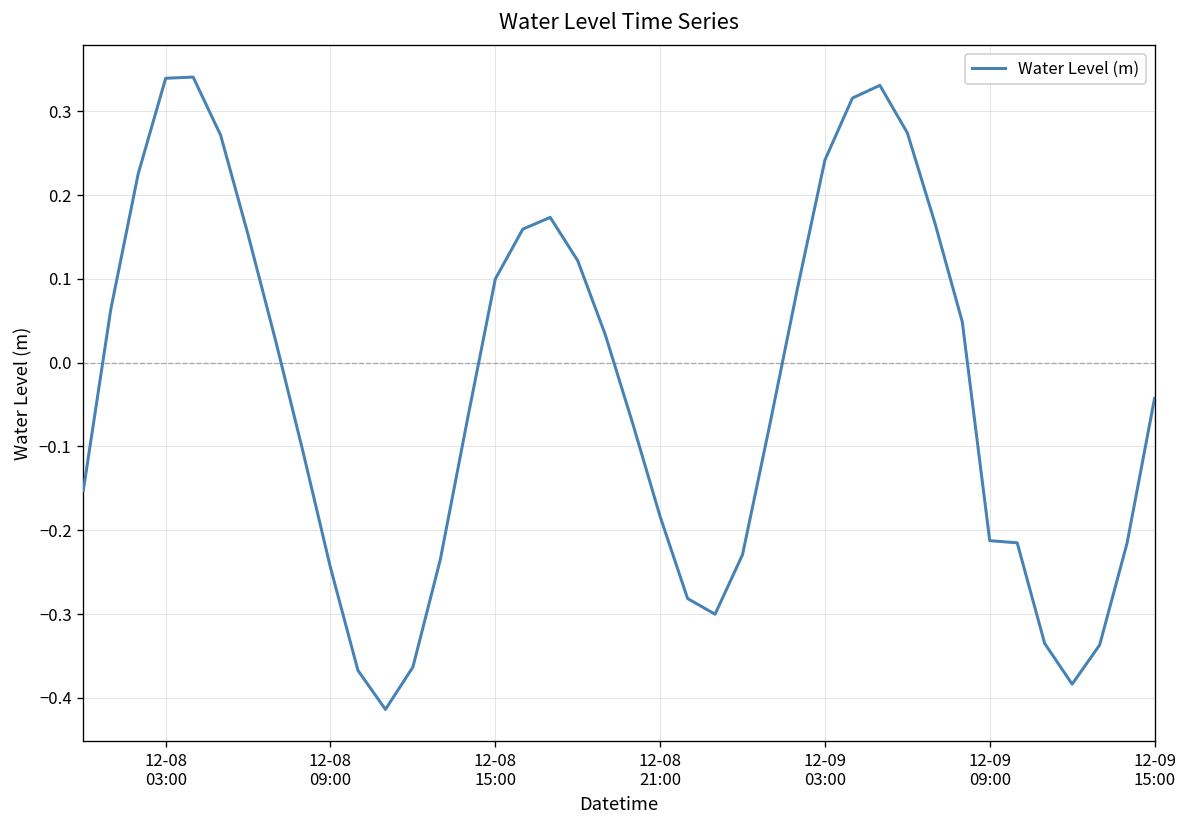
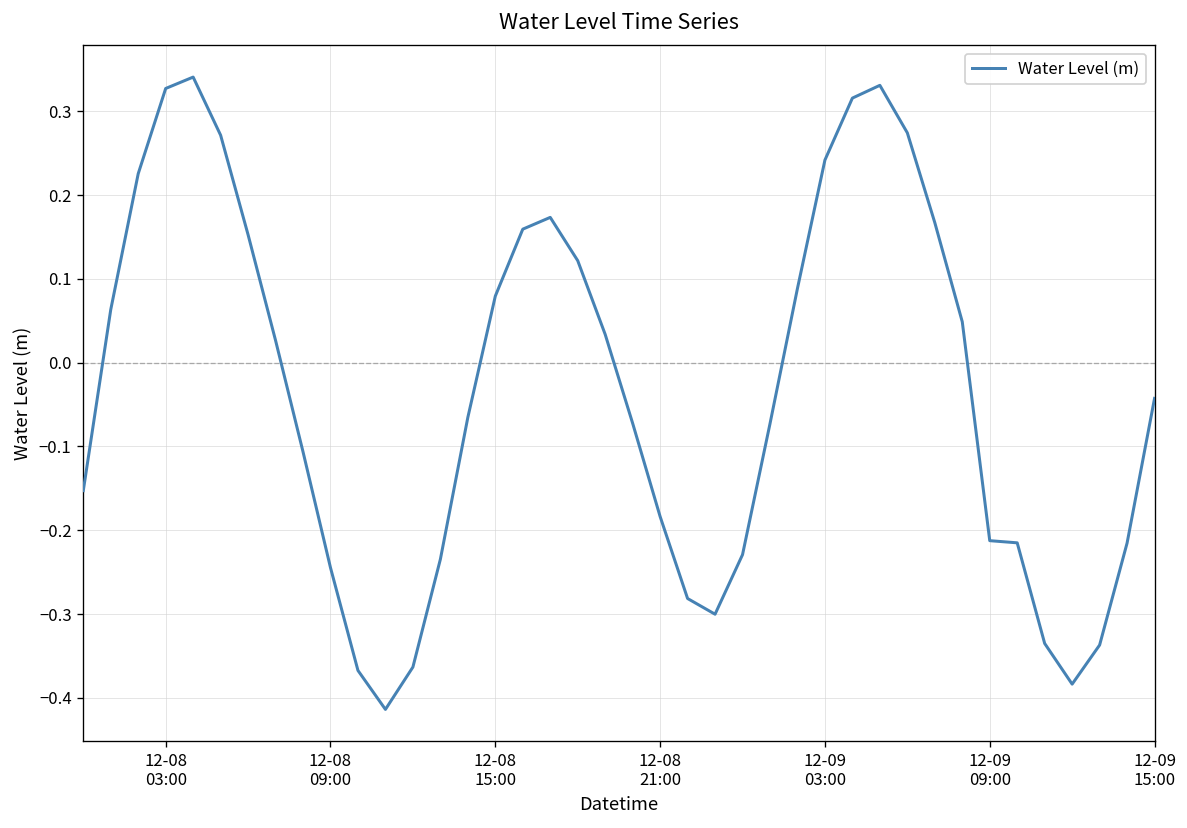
  {
-   "12-08 03:00": 0.34,
+   "12-08 03:00": 0.33,
    "12-08 09:00": -0.24,
-   "12-08 15:00": 0.10,
+   "12-08 15:00": 0.08,
    "12-08 21:00": -0.18,
    "12-09 03:00": 0.24,
    "12-09 09:00": -0.21,
    "12-09 15:00": -0.04
  }
